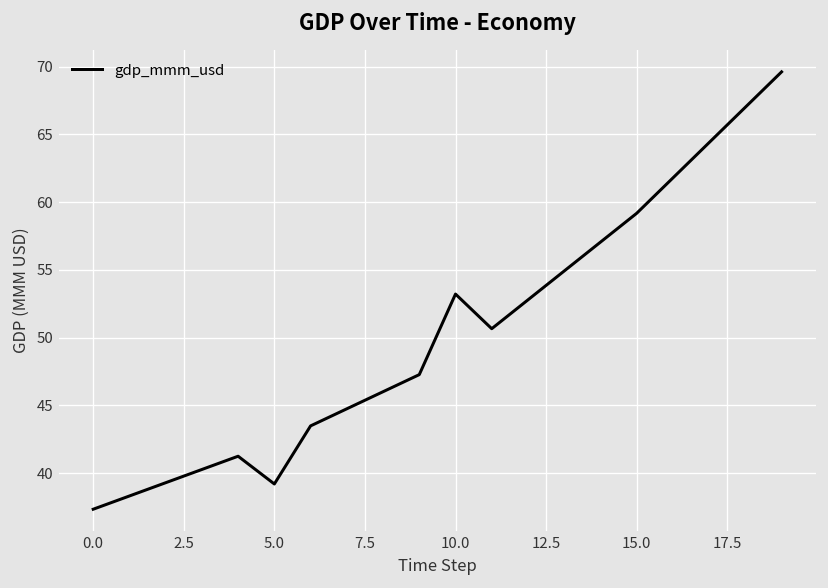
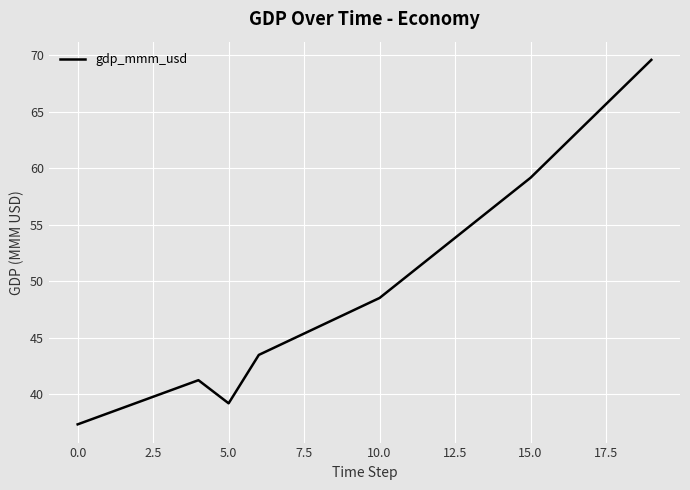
  {
    "0.0": 37.3,
    "5.0": 39.2,
-   "10.0": 53.2,
+   "10.0": 48.5,
    "15.0": 59.2
  }
